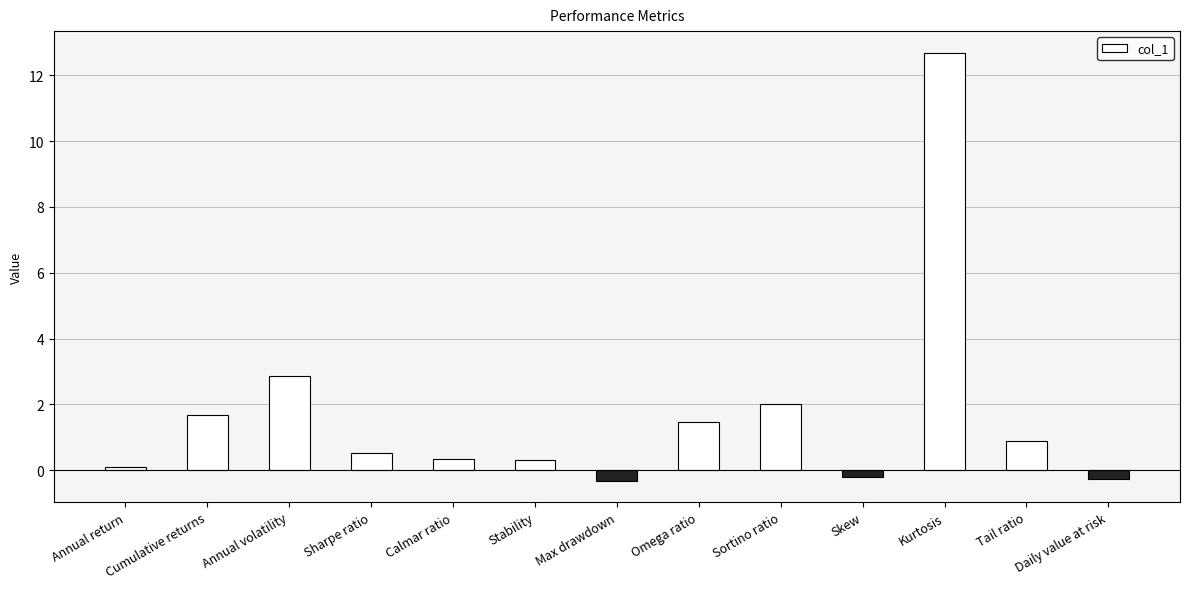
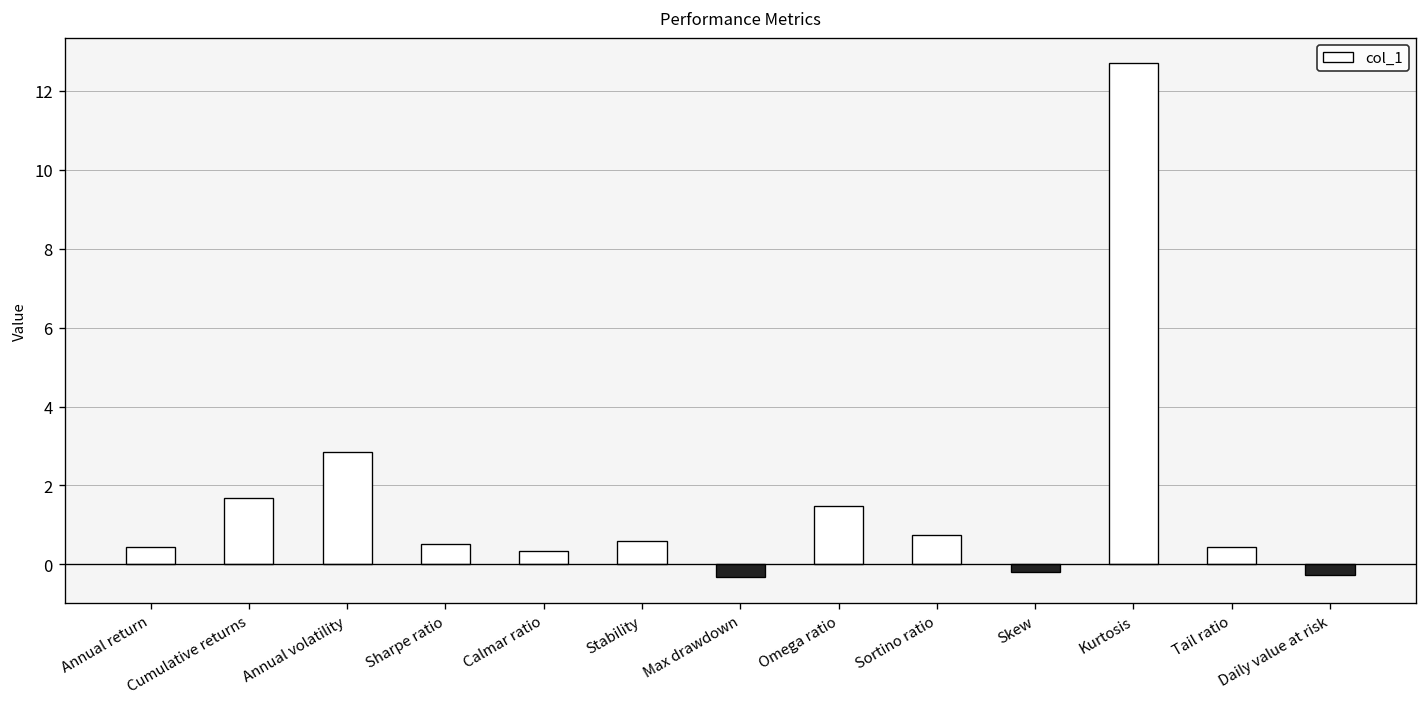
  {
-   "Annual return": 0.1,
+   "Annual return": 0.4,
    "Cumulative returns": 1.7,
    "Annual volatility": 2.9,
    "Sharpe ratio": 0.5,
    "Calmar ratio": 0.3,
-   "Stability": 0.3,
+   "Stability": 0.6,
    "Max drawdown": -0.3,
    "Omega ratio": 1.5,
-   "Sortino ratio": 2.0,
+   "Sortino ratio": 0.7,
    "Skew": -0.2,
    "Kurtosis": 12.7,
-   "Tail ratio": 0.9,
+   "Tail ratio": 0.4,
    "Daily value at risk": -0.3
  }
